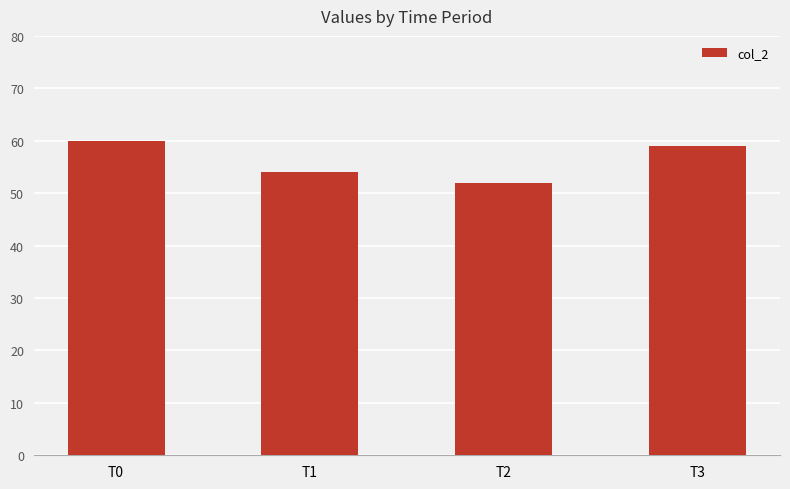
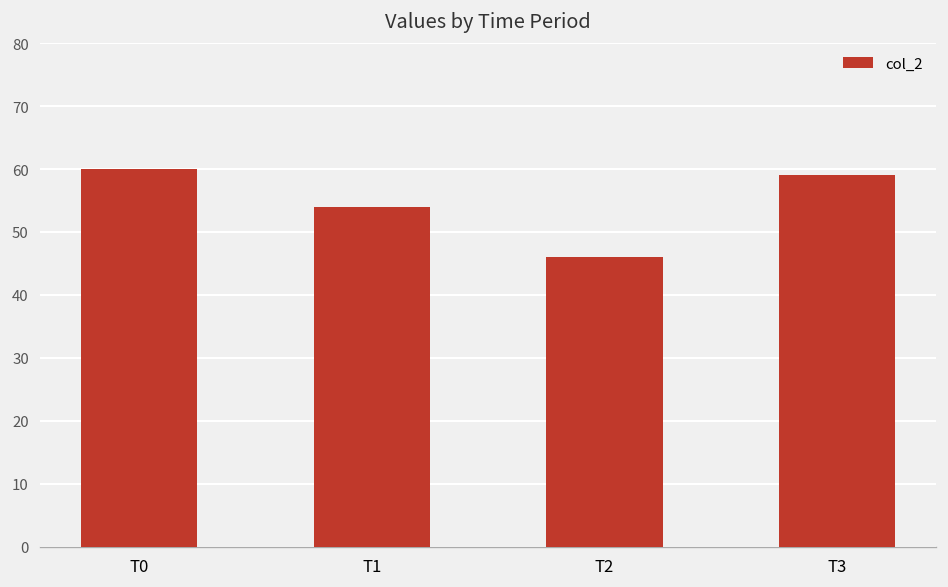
  {
    "T0": 60,
    "T1": 54,
-   "T2": 52,
+   "T2": 46,
    "T3": 59
  }
